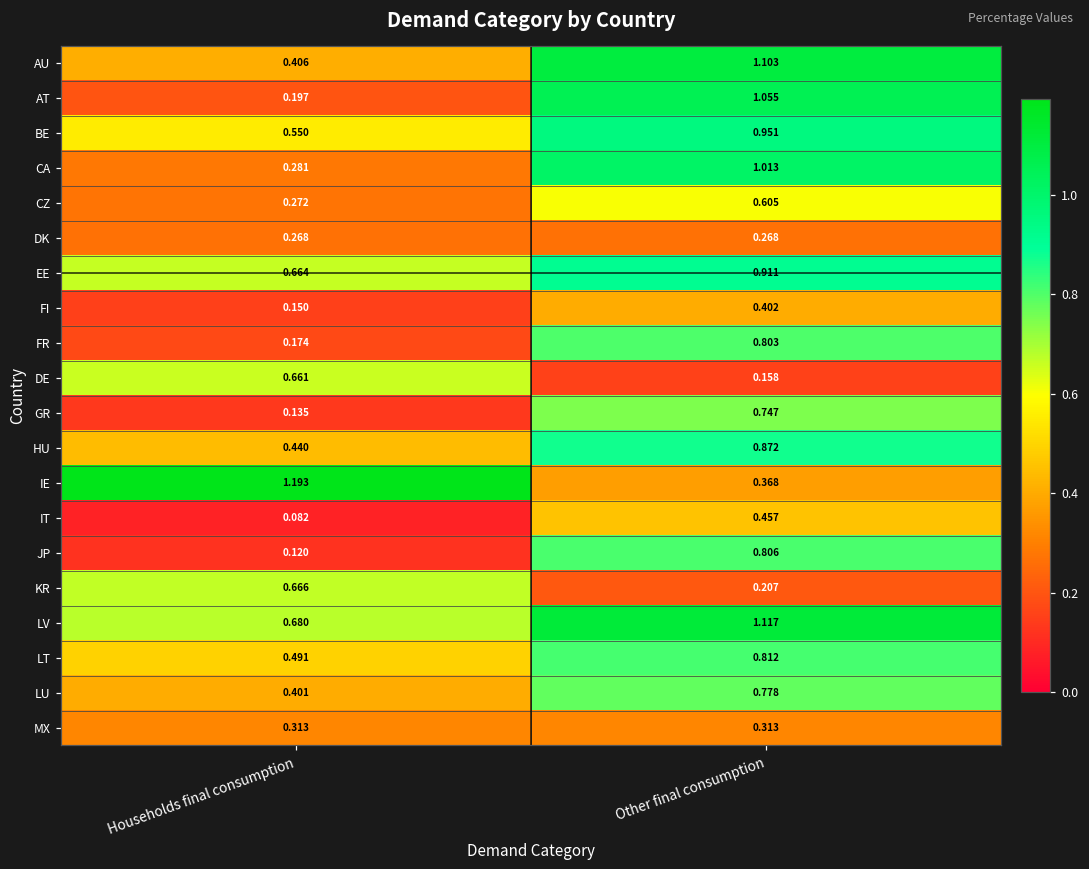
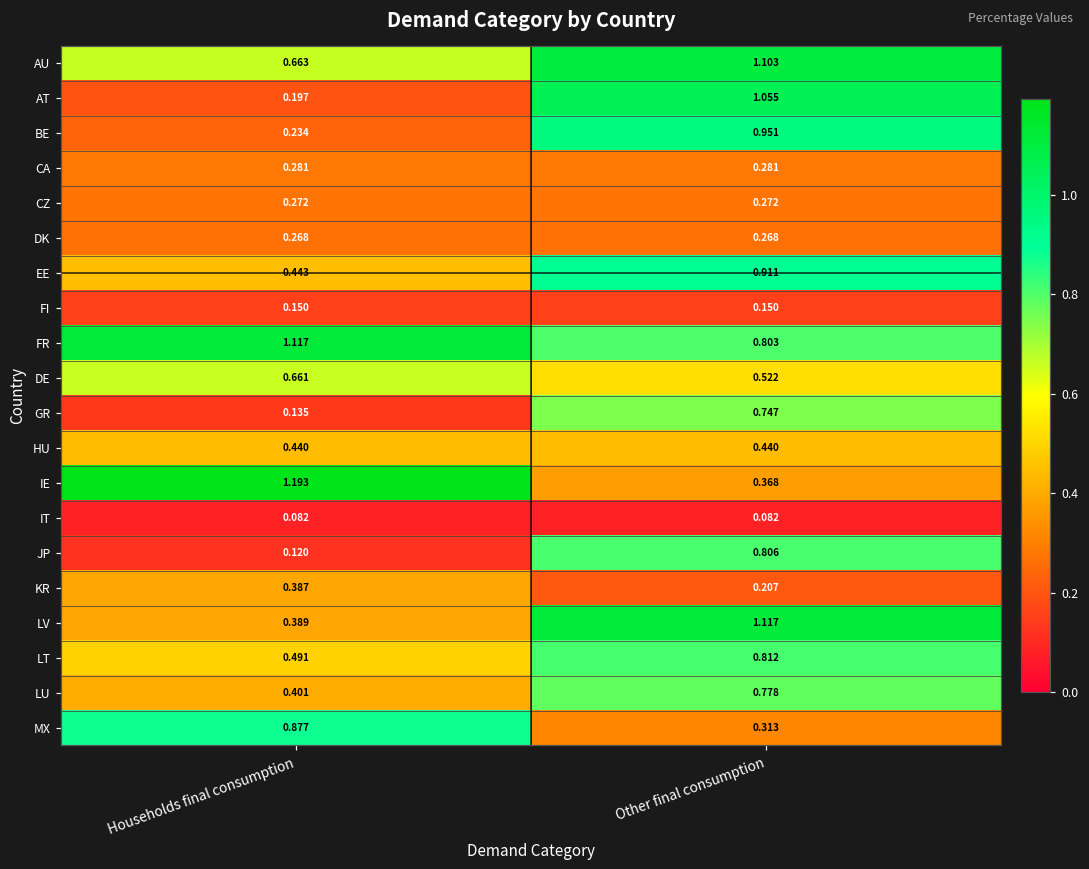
  {
    "AU": {
-     "Households final consumption": 0.406,
+     "Households final consumption": 0.663,
      "Other final consumption": 1.103
    },
    "AT": {
      "Households final consumption": 0.197,
      "Other final consumption": 1.055
    },
    "BE": {
-     "Households final consumption": 0.550,
+     "Households final consumption": 0.234,
      "Other final consumption": 0.951
    },
    "CA": {
      "Households final consumption": 0.281,
-     "Other final consumption": 1.013
+     "Other final consumption": 0.281
    },
    "CZ": {
      "Households final consumption": 0.272,
-     "Other final consumption": 0.605
+     "Other final consumption": 0.272
    },
    "DK": {
      "Households final consumption": 0.268,
      "Other final consumption": 0.268
    },
    "EE": {
-     "Households final consumption": 0.664,
+     "Households final consumption": 0.443,
      "Other final consumption": 0.911
    },
    "FI": {
      "Households final consumption": 0.150,
-     "Other final consumption": 0.402
+     "Other final consumption": 0.150
    },
    "FR": {
-     "Households final consumption": 0.174,
+     "Households final consumption": 1.117,
      "Other final consumption": 0.803
    },
    "DE": {
      "Households final consumption": 0.661,
-     "Other final consumption": 0.158
+     "Other final consumption": 0.522
    },
    "GR": {
      "Households final consumption": 0.135,
      "Other final consumption": 0.747
    },
    "HU": {
      "Households final consumption": 0.440,
-     "Other final consumption": 0.872
+     "Other final consumption": 0.440
    },
    "IE": {
      "Households final consumption": 1.193,
      "Other final consumption": 0.368
    },
    "IT": {
      "Households final consumption": 0.082,
-     "Other final consumption": 0.457
+     "Other final consumption": 0.082
    },
    "JP": {
      "Households final consumption": 0.120,
      "Other final consumption": 0.806
    },
    "KR": {
-     "Households final consumption": 0.666,
+     "Households final consumption": 0.387,
      "Other final consumption": 0.207
    },
    "LV": {
-     "Households final consumption": 0.680,
+     "Households final consumption": 0.389,
      "Other final consumption": 1.117
    },
    "LT": {
      "Households final consumption": 0.491,
      "Other final consumption": 0.812
    },
    "LU": {
      "Households final consumption": 0.401,
      "Other final consumption": 0.778
    },
    "MX": {
-     "Households final consumption": 0.313,
+     "Households final consumption": 0.877,
      "Other final consumption": 0.313
    }
  }
